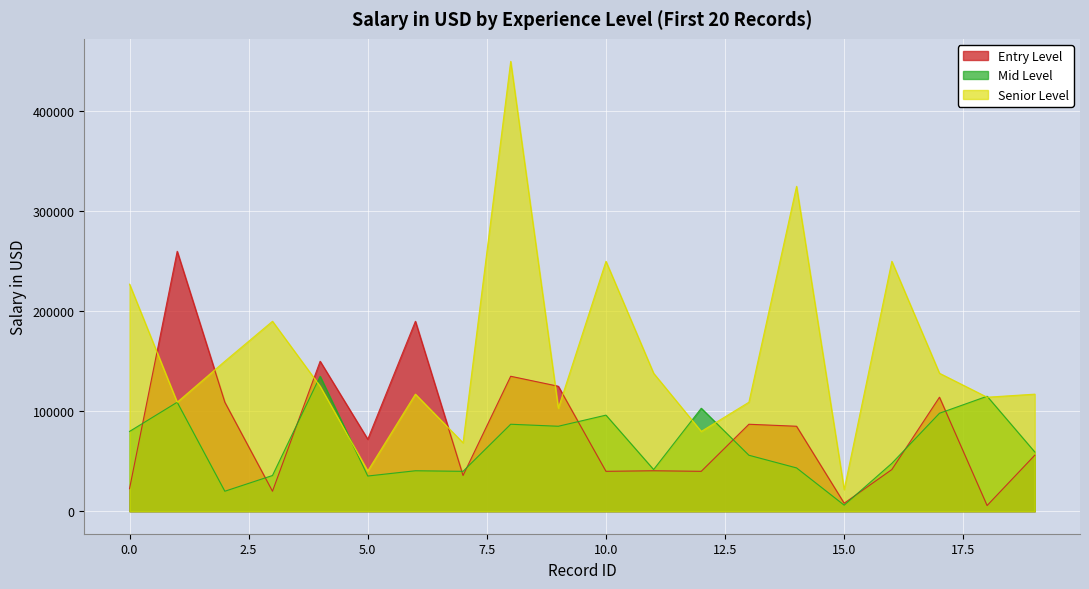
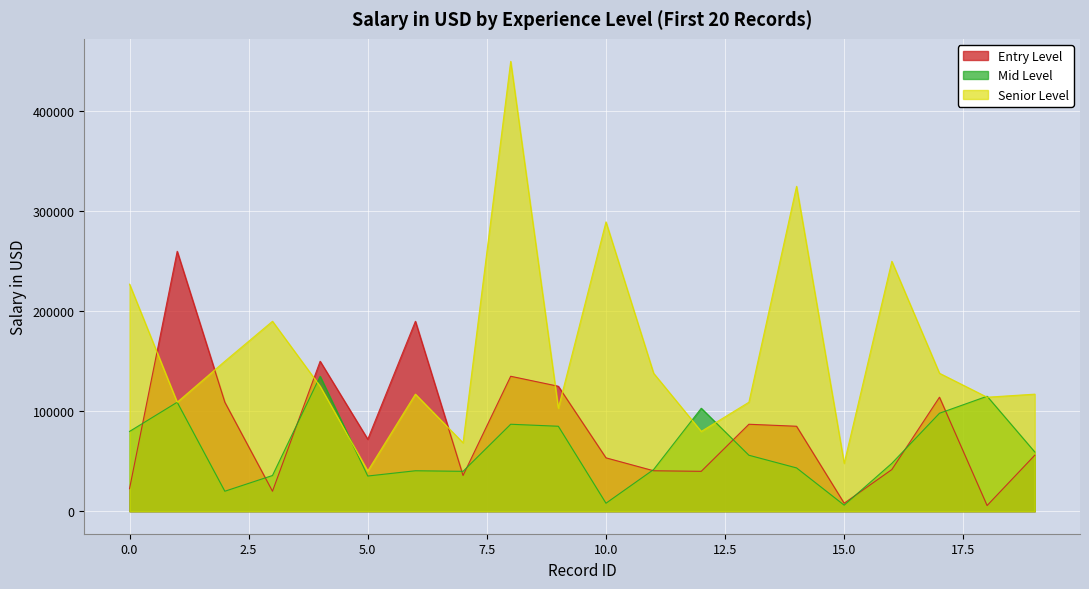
  {
    "Entry Level": {
      "0.0": 20000,
      "5.0": 70000,
-     "10.0": 40000
+     "10.0": 50000
    },
    "Mid Level": {
      "0.0": 80000,
      "5.0": 40000,
-     "10.0": 100000
+     "10.0": 10000
    },
    "Senior Level": {
      "0.0": 230000,
      "5.0": 40000,
-     "10.0": 250000,
-     "15.0": 20000
+     "10.0": 290000,
+     "15.0": 50000
    }
  }
